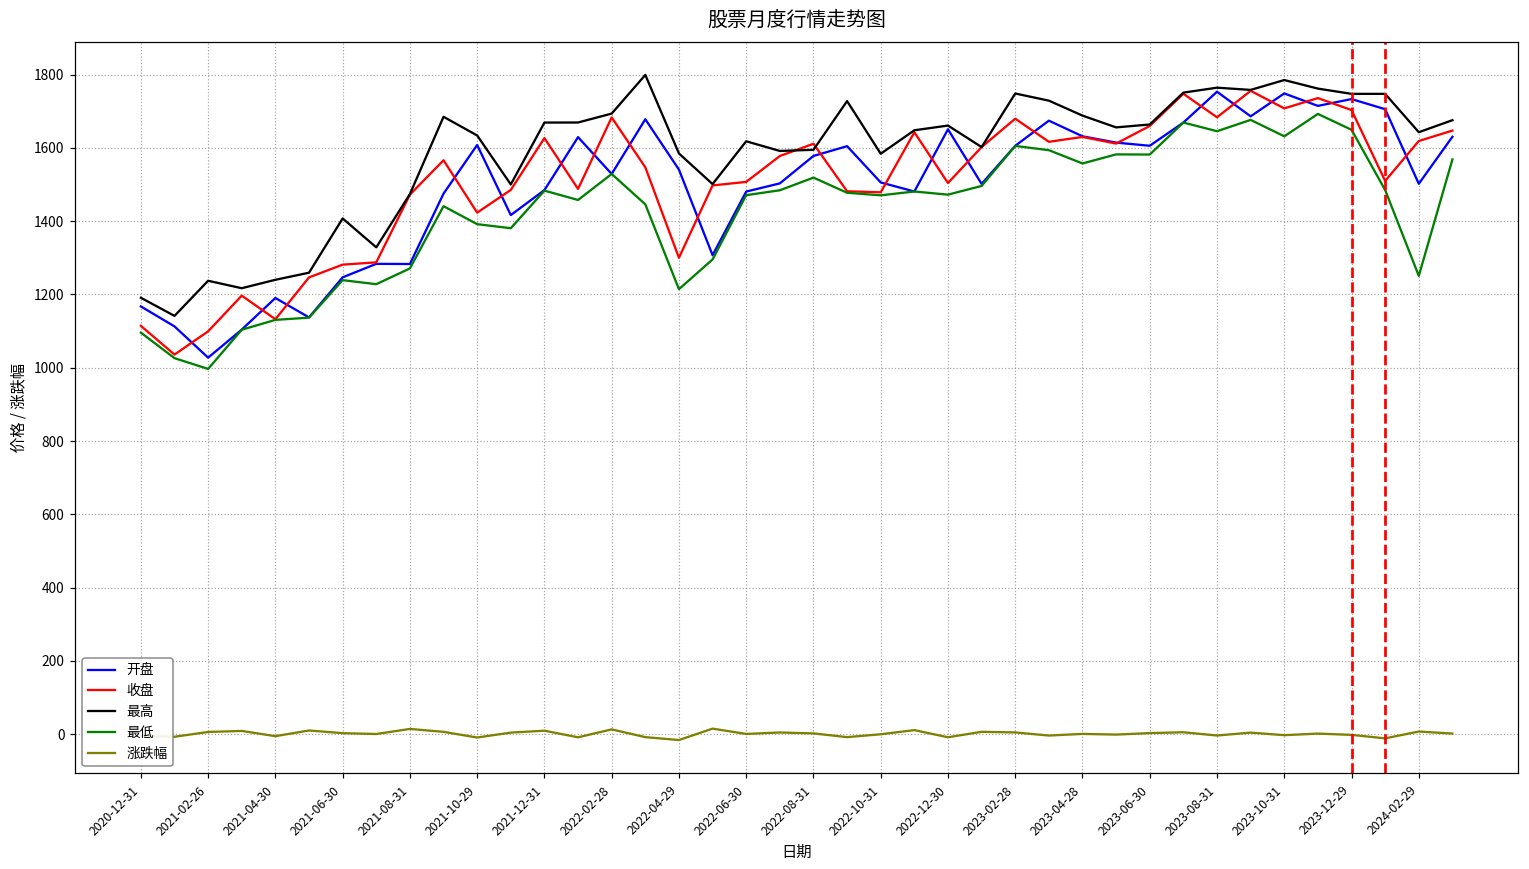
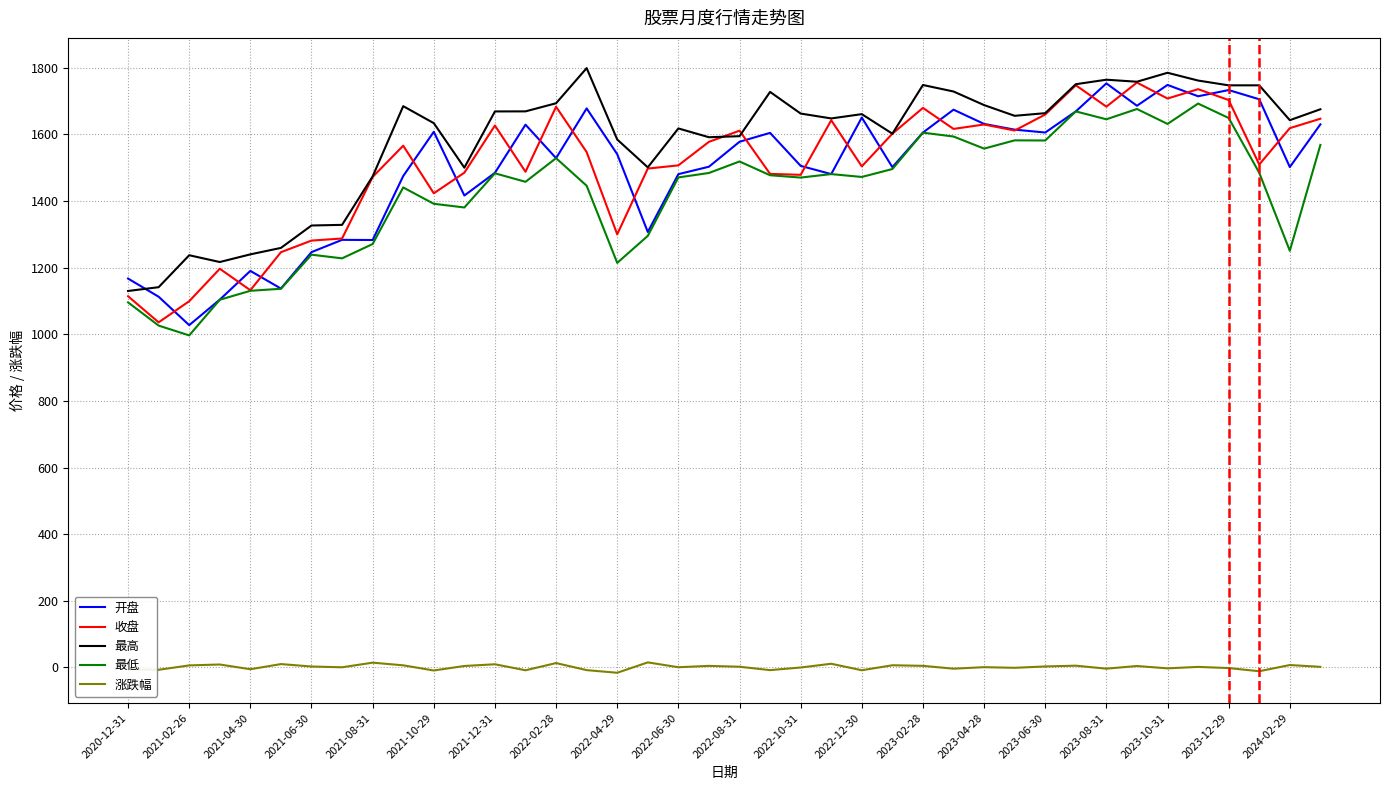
  {
    "开盘": {
      "2020-12-31": 1170,
      "2021-02-26": 1030,
      "2021-04-30": 1190,
      "2021-06-30": 1250,
      "2021-08-31": 1280,
      "2021-10-29": 1610,
      "2022-04-29": 1540,
      "2022-06-30": 1480,
      "2022-08-31": 1580,
      "2022-10-31": 1510,
      "2022-12-30": 1650,
      "2023-06-30": 1610,
      "2023-08-31": 1750,
      "2023-10-31": 1750,
      "2023-12-29": 1730,
      "2024-02-29": 1500
    },
    "收盘": {
      "2020-12-31": 1110,
      "2021-02-26": 1100,
      "2021-06-30": 1280,
      "2021-10-29": 1420,
      "2021-12-31": 1630,
      "2022-02-28": 1680,
      "2022-04-29": 1300,
      "2022-06-30": 1510,
      "2022-08-31": 1610,
      "2022-10-31": 1480,
      "2022-12-30": 1500,
      "2023-02-28": 1680,
      "2023-08-31": 1680,
      "2023-10-31": 1710,
      "2023-12-29": 1700,
      "2024-02-29": 1620
    },
    "最高": {
-     "2020-12-31": 1190,
+     "2020-12-31": 1130,
      "2021-02-26": 1240,
      "2021-04-30": 1240,
-     "2021-06-30": 1410,
+     "2021-06-30": 1330,
      "2021-10-29": 1630,
      "2021-12-31": 1670,
      "2022-02-28": 1690,
      "2022-04-29": 1580,
      "2022-06-30": 1620,
      "2022-08-31": 1590,
-     "2022-10-31": 1580,
+     "2022-10-31": 1660,
      "2022-12-30": 1660,
      "2023-02-28": 1750,
      "2023-04-28": 1690,
      "2023-08-31": 1760,
      "2023-10-31": 1790,
      "2023-12-29": 1750,
      "2024-02-29": 1640
    },
    "最低": {
      "2020-12-31": 1100,
      "2021-02-26": 1000,
      "2021-06-30": 1240,
      "2021-08-31": 1270,
      "2021-10-29": 1390,
      "2022-04-29": 1210,
      "2022-06-30": 1470,
      "2022-08-31": 1520,
      "2022-10-31": 1470,
      "2022-12-30": 1470,
      "2023-04-28": 1560,
      "2023-06-30": 1580,
      "2023-08-31": 1650,
      "2023-10-31": 1630,
      "2023-12-29": 1650,
      "2024-02-29": 1250
    },
    "涨跌幅": {
      "2021-02-26": 10,
      "2021-04-30": -10,
      "2021-06-30": 0,
      "2021-08-31": 10,
      "2021-10-29": -10,
      "2021-12-31": 10,
      "2022-02-28": 10,
      "2022-04-29": -20,
      "2022-06-30": 0,
      "2022-08-31": 0,
      "2022-10-31": 0,
      "2022-12-30": -10,
      "2023-02-28": 0,
      "2023-04-28": 0,
      "2023-06-30": 0,
      "2023-08-31": 0,
      "2023-10-31": 0,
      "2023-12-29": 0,
      "2024-02-29": 10
    }
  }
